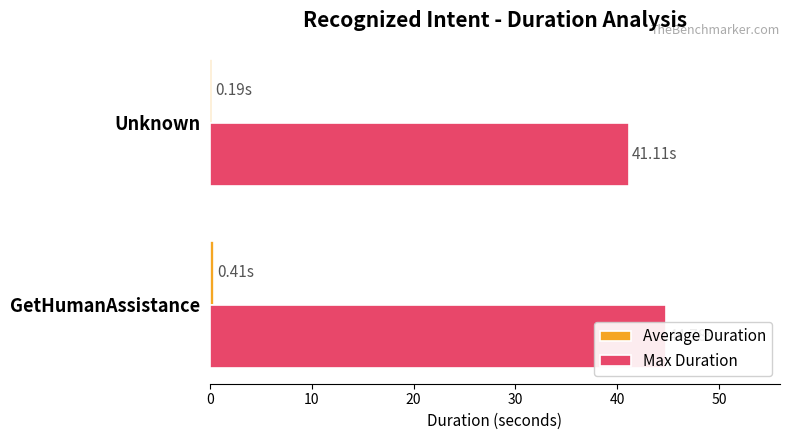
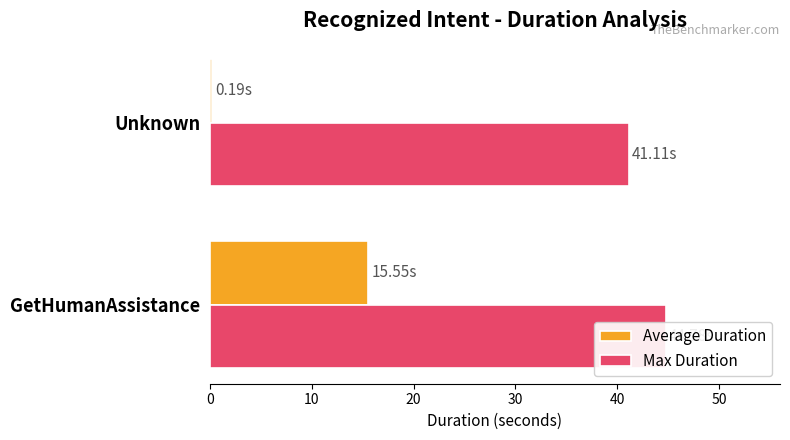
  {
    "Average Duration": {
      "Unknown": "0.19s",
-     "GetHumanAssistance": "0.41s"
+     "GetHumanAssistance": "15.55s"
    },
    "Max Duration": {
      "Unknown": "41.11s"
    }
  }
